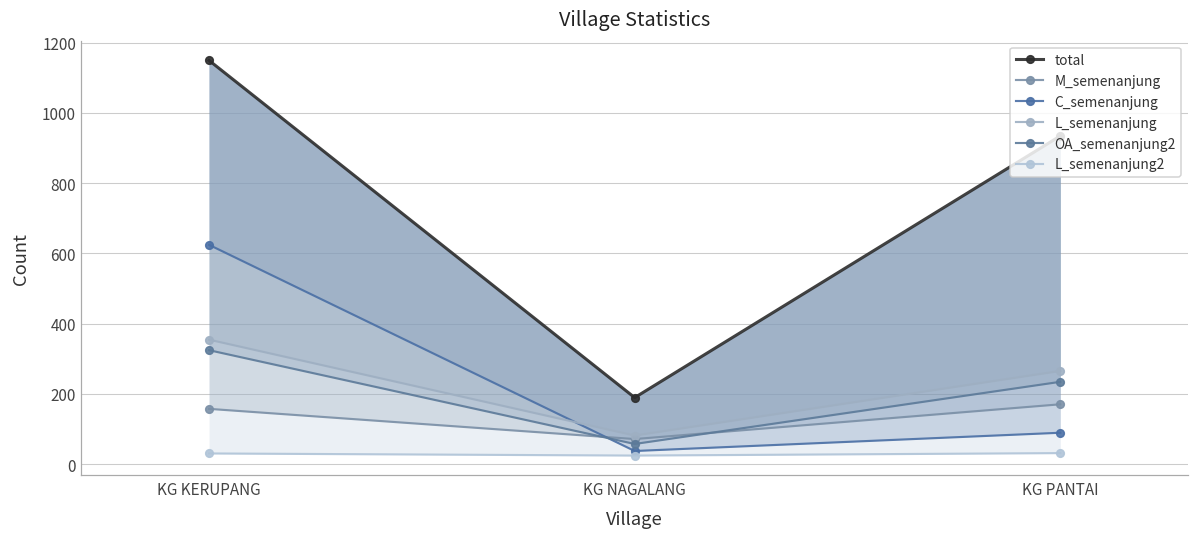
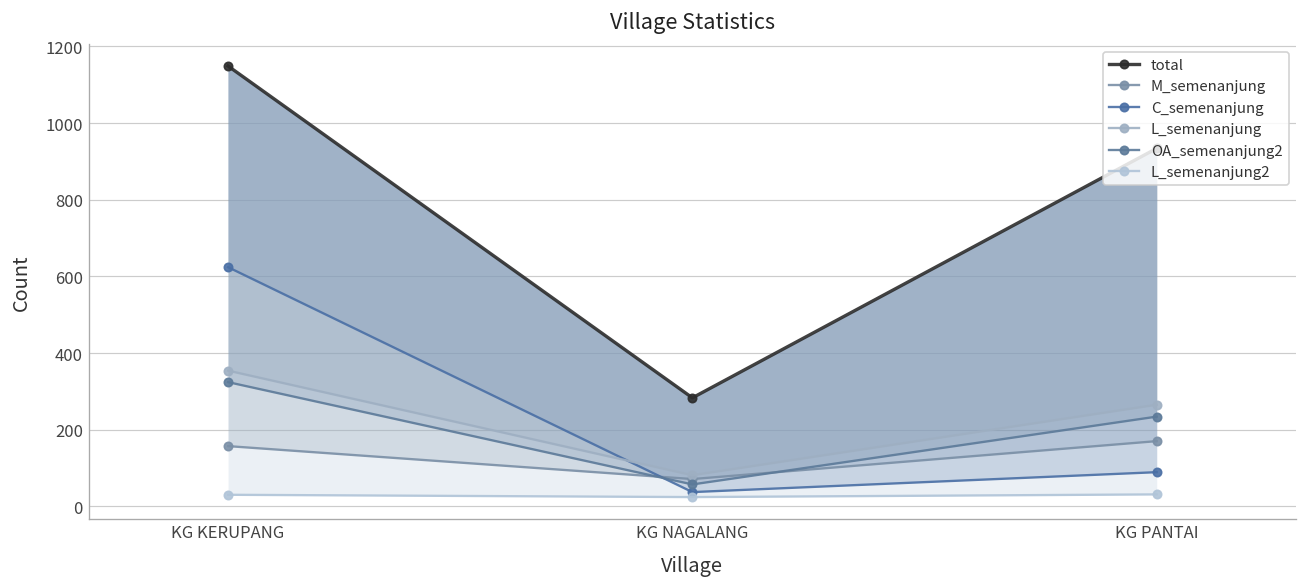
  {
    "total": {
      "KG KERUPANG": 1150,
-     "KG NAGALANG": 190
+     "KG NAGALANG": 280
    }
  }
